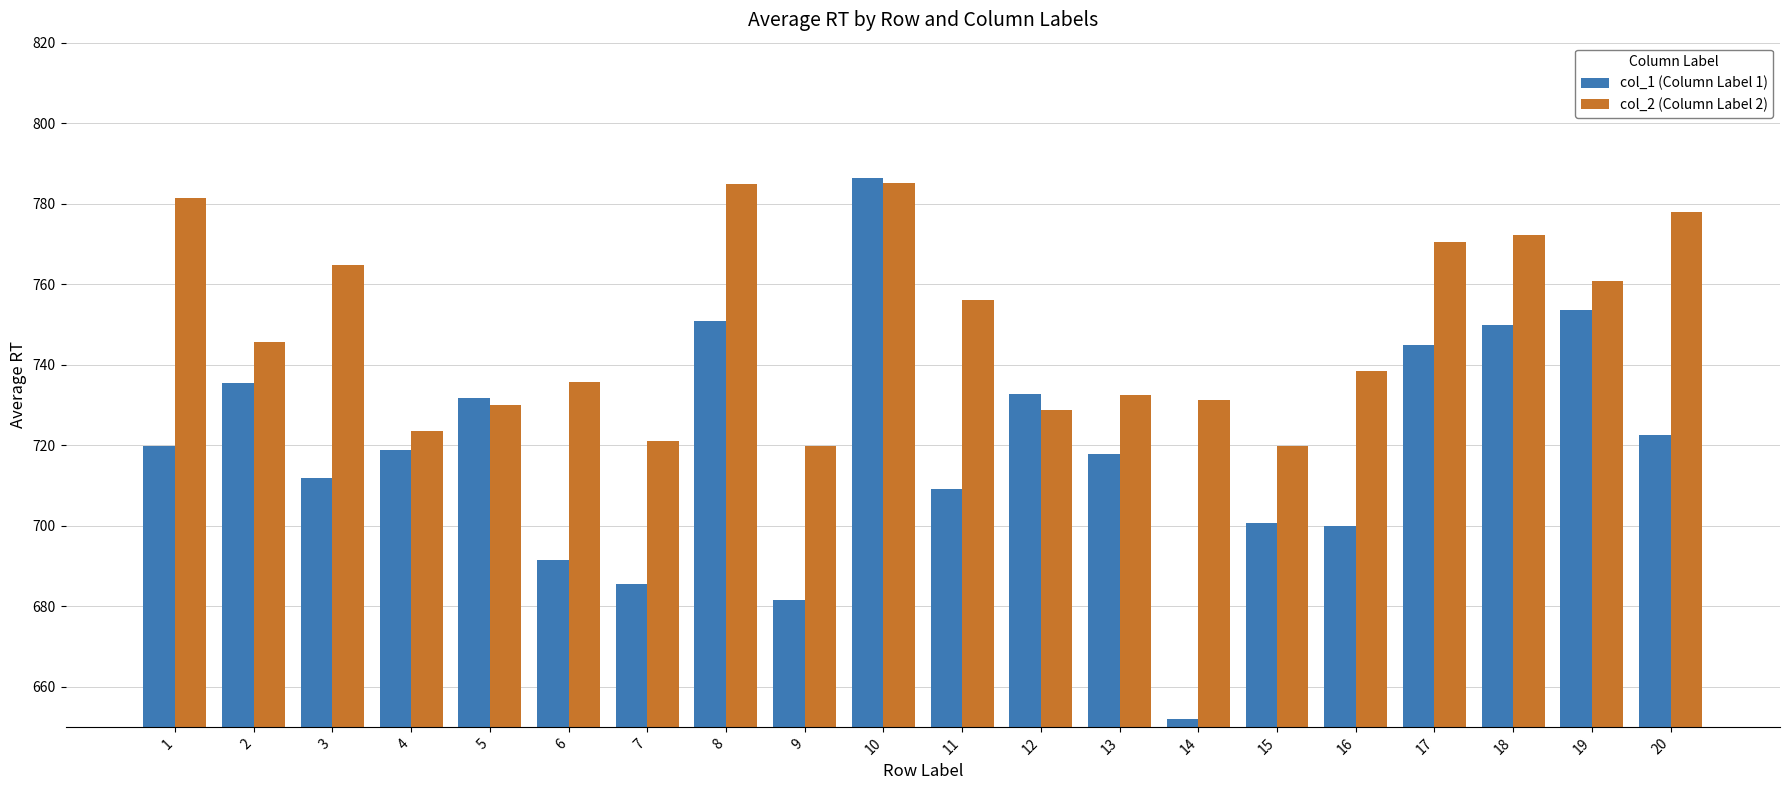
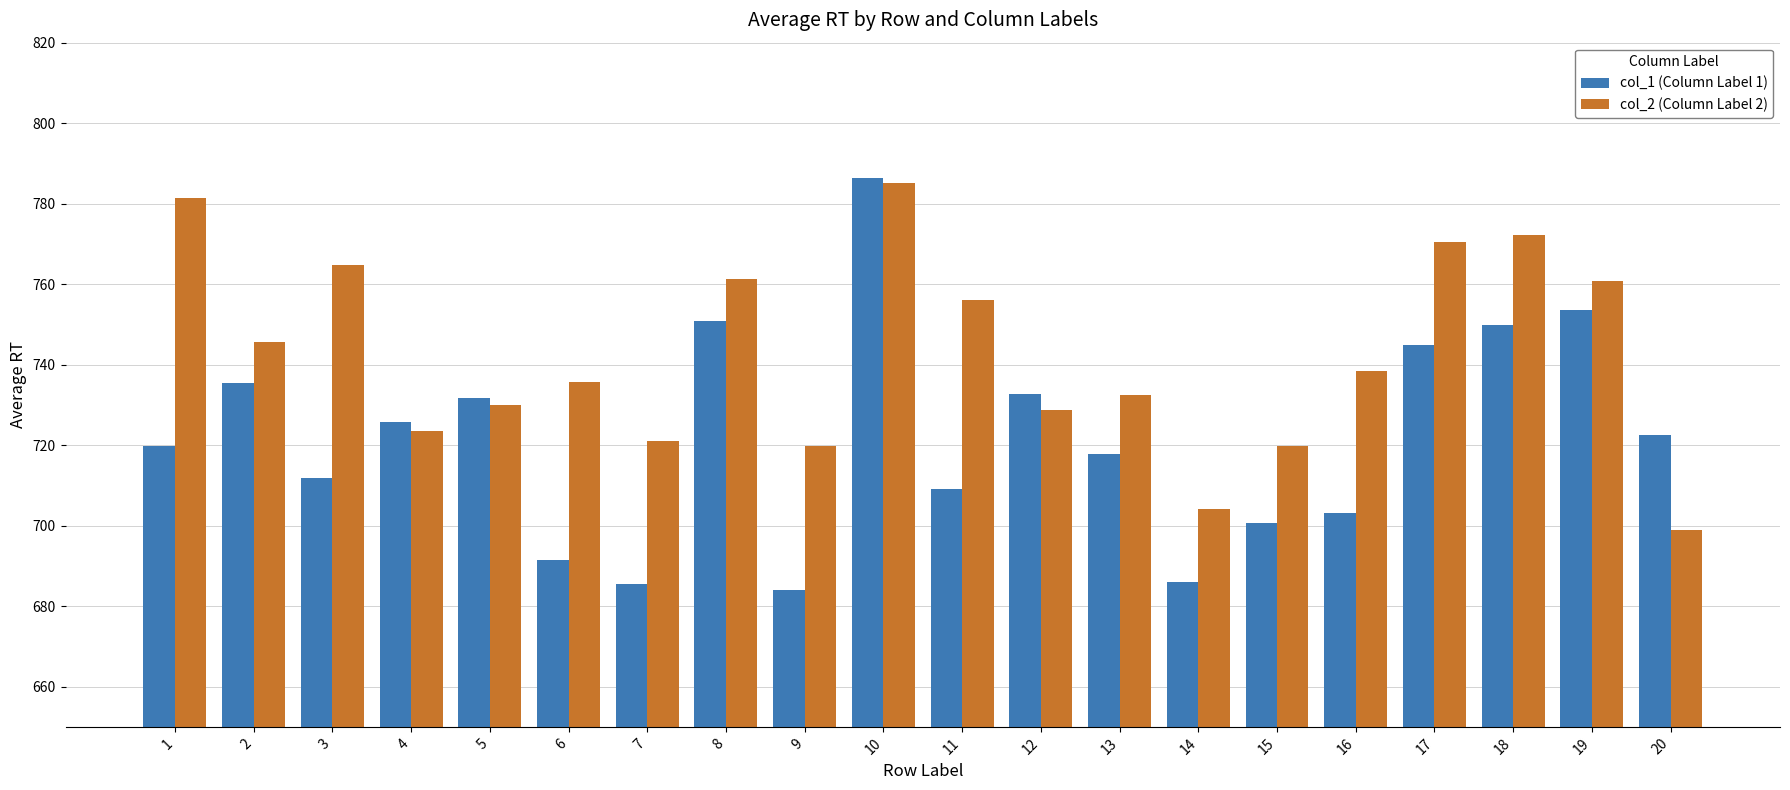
  {
    "col_1 (Column Label 1)": {
      "1": 720,
      "2": 735,
      "3": 712,
-     "4": 719,
+     "4": 726,
      "5": 732,
      "6": 691,
      "7": 686,
      "8": 751,
-     "9": 682,
+     "9": 684,
      "10": 786,
      "11": 709,
      "12": 733,
      "13": 718,
-     "14": 652,
+     "14": 686,
      "15": 701,
-     "16": 700,
+     "16": 703,
      "17": 745,
      "18": 750,
      "19": 754,
      "20": 723
    },
    "col_2 (Column Label 2)": {
      "1": 781,
      "2": 746,
      "3": 765,
      "4": 723,
      "5": 730,
      "6": 736,
      "7": 721,
-     "8": 785,
+     "8": 761,
      "9": 720,
      "10": 785,
      "11": 756,
      "12": 729,
      "13": 732,
-     "14": 731,
+     "14": 704,
      "15": 720,
      "16": 738,
      "17": 771,
      "18": 772,
      "19": 761,
-     "20": 778
+     "20": 699
    }
  }
